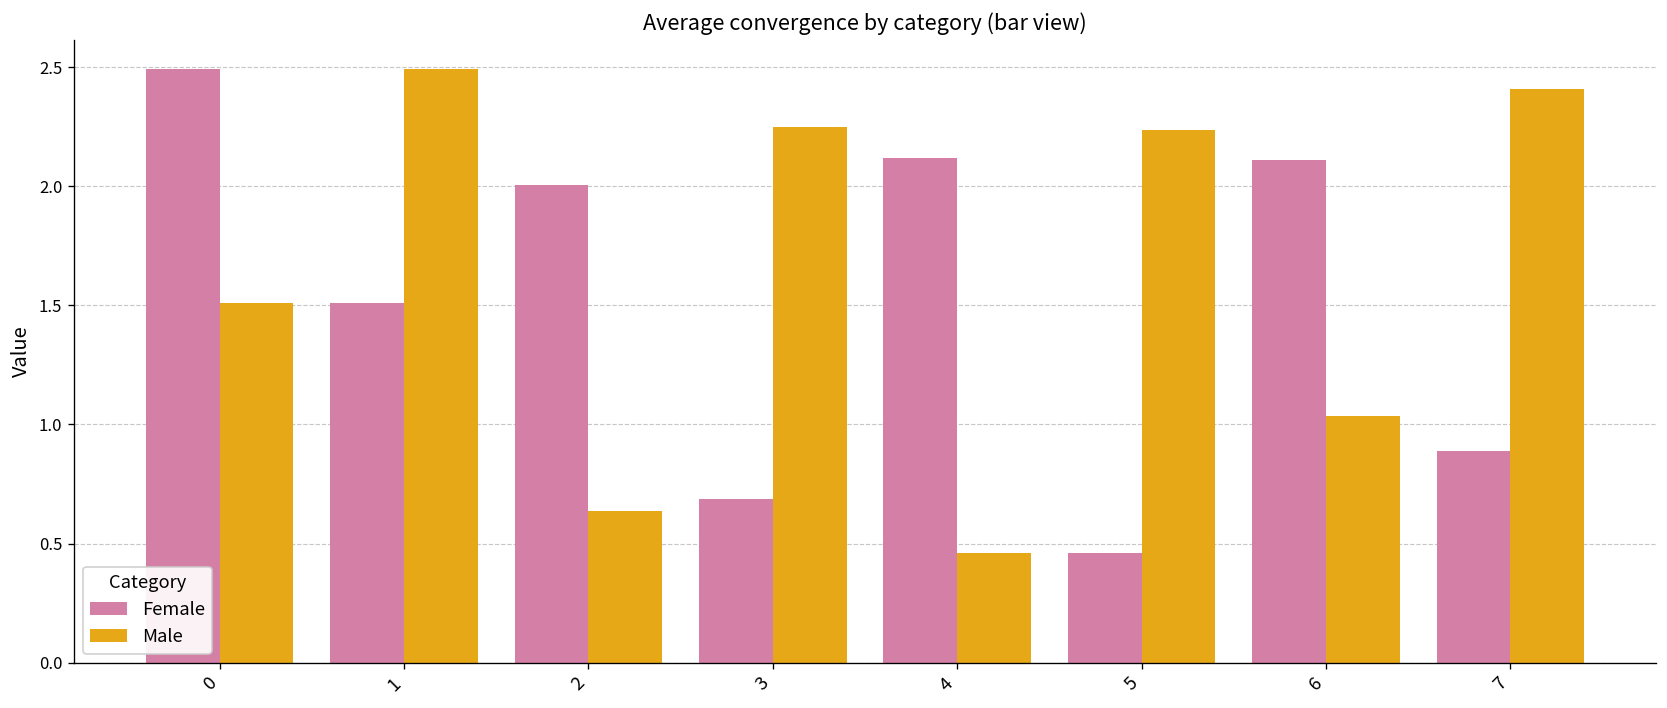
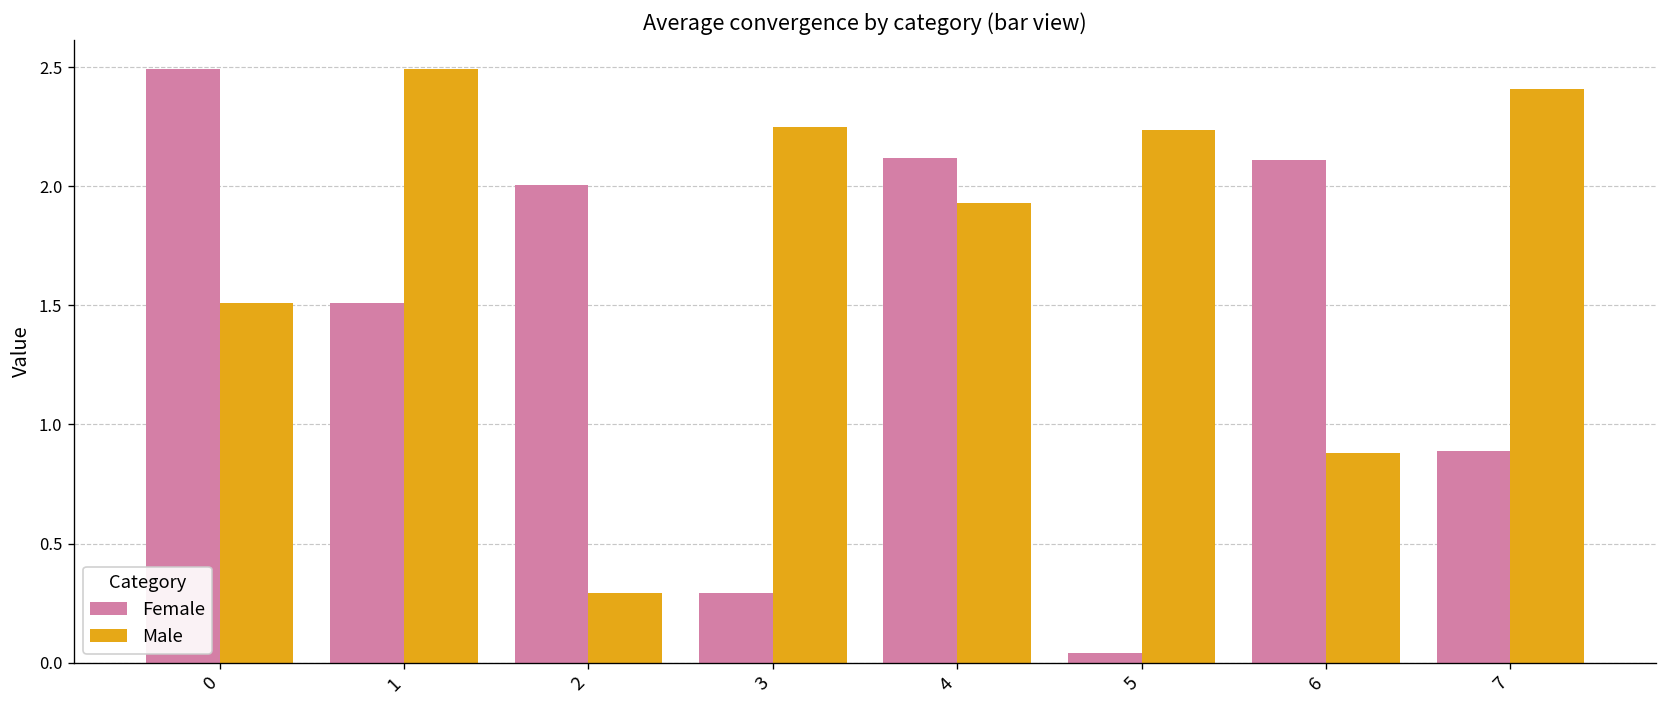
  {
    "Female": {
      "0": 2.49,
      "1": 1.51,
      "2": 2.00,
-     "3": 0.68,
+     "3": 0.29,
      "4": 2.12,
-     "5": 0.46,
+     "5": 0.04,
      "6": 2.11,
      "7": 0.89
    },
    "Male": {
      "0": 1.51,
      "1": 2.49,
-     "2": 0.64,
+     "2": 0.29,
      "3": 2.25,
-     "4": 0.46,
+     "4": 1.93,
      "5": 2.23,
-     "6": 1.04,
+     "6": 0.88,
      "7": 2.41
    }
  }
